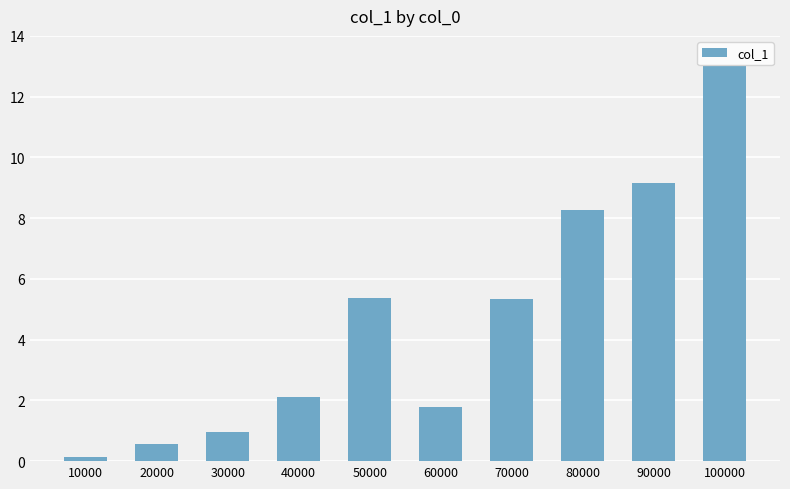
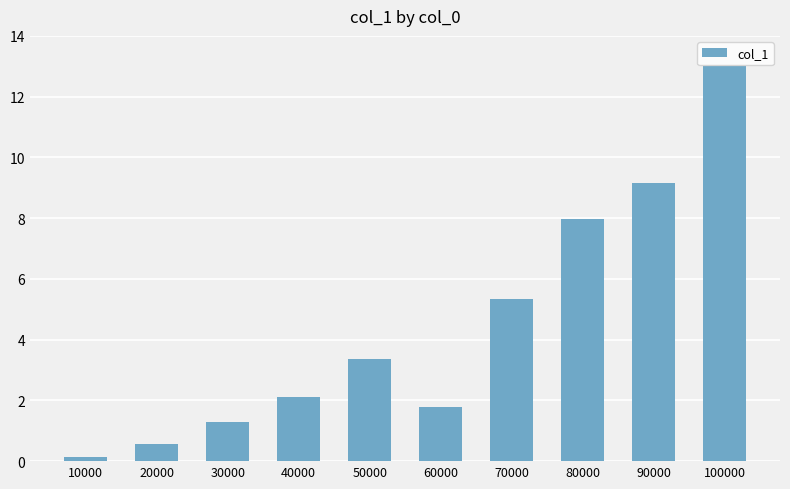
  {
    "10000": 0.2,
    "20000": 0.6,
-   "30000": 1.0,
+   "30000": 1.3,
    "40000": 2.1,
-   "50000": 5.4,
+   "50000": 3.4,
    "60000": 1.8,
    "70000": 5.3,
-   "80000": 8.3,
+   "80000": 8.0,
    "90000": 9.1,
    "100000": 13.0
  }
